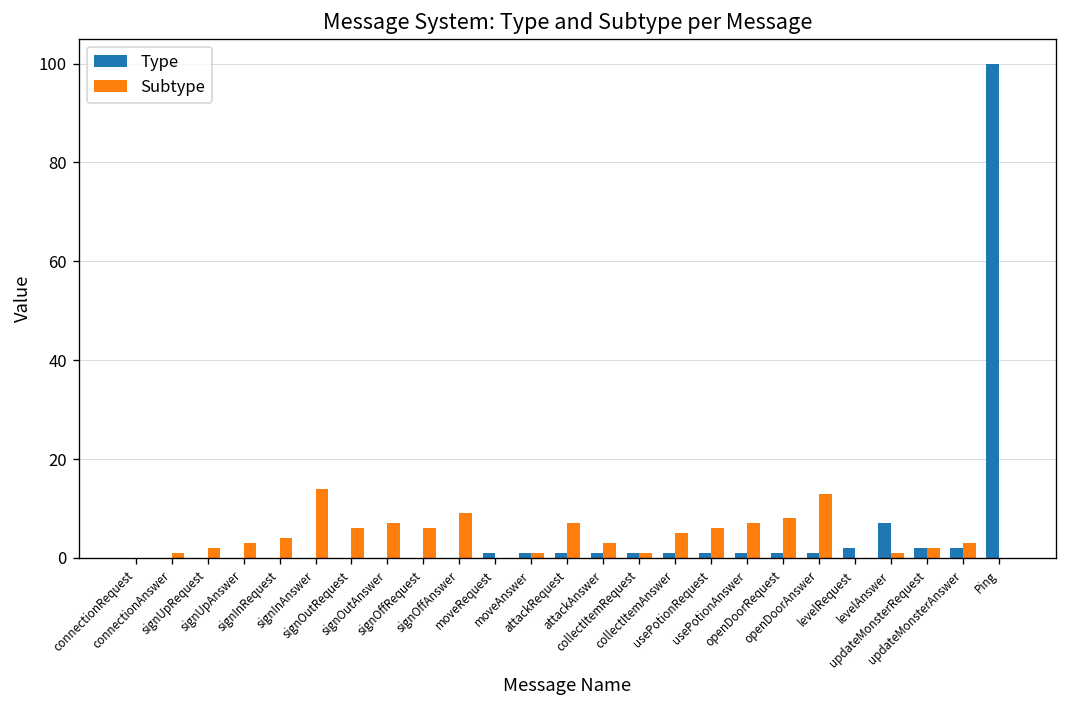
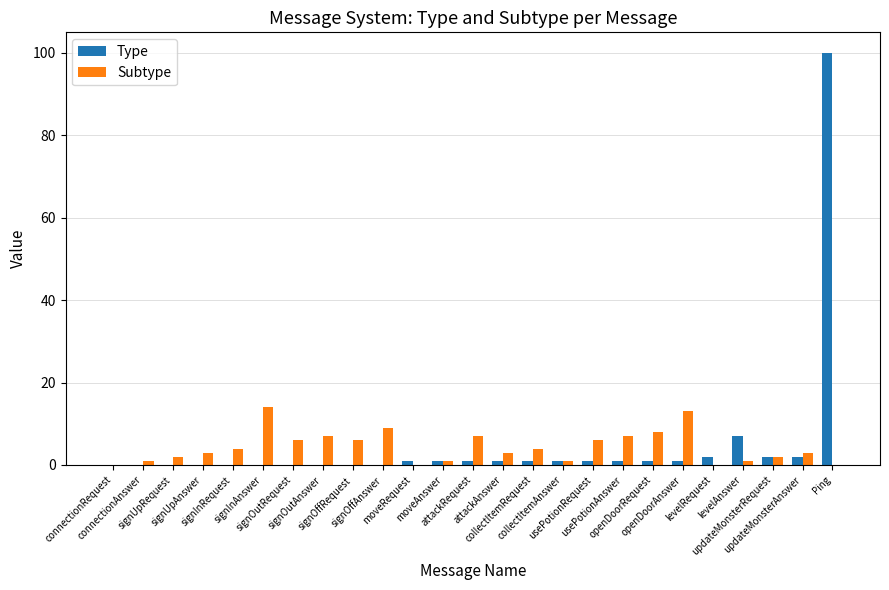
  {
    "Type": {
      "connectionRequest": 0,
      "connectionAnswer": 0,
      "signUpRequest": 0,
      "signUpAnswer": 0,
      "signInRequest": 0,
      "signInAnswer": 0,
      "signOutRequest": 0,
      "signOutAnswer": 0,
      "signOffRequest": 0,
      "signOffAnswer": 0,
      "moveRequest": 1,
      "moveAnswer": 1,
      "attackRequest": 1,
      "attackAnswer": 1,
      "collectItemRequest": 1,
      "collectItemAnswer": 1,
      "usePotionRequest": 1,
      "usePotionAnswer": 1,
      "openDoorRequest": 1,
      "openDoorAnswer": 1,
      "levelRequest": 2,
      "levelAnswer": 7,
      "updateMonsterRequest": 2,
      "updateMonsterAnswer": 2,
      "Ping": 100
    },
    "Subtype": {
      "connectionRequest": 0,
      "connectionAnswer": 1,
      "signUpRequest": 2,
      "signUpAnswer": 3,
      "signInRequest": 4,
      "signInAnswer": 14,
      "signOutRequest": 6,
      "signOutAnswer": 7,
      "signOffRequest": 6,
      "signOffAnswer": 9,
      "moveRequest": 0,
      "moveAnswer": 1,
      "attackRequest": 7,
      "attackAnswer": 3,
-     "collectItemRequest": 1,
-     "collectItemAnswer": 5,
+     "collectItemRequest": 4,
+     "collectItemAnswer": 1,
      "usePotionRequest": 6,
      "usePotionAnswer": 7,
      "openDoorRequest": 8,
      "openDoorAnswer": 13,
      "levelRequest": 0,
      "levelAnswer": 1,
      "updateMonsterRequest": 2,
      "updateMonsterAnswer": 3,
      "Ping": 0
    }
  }
